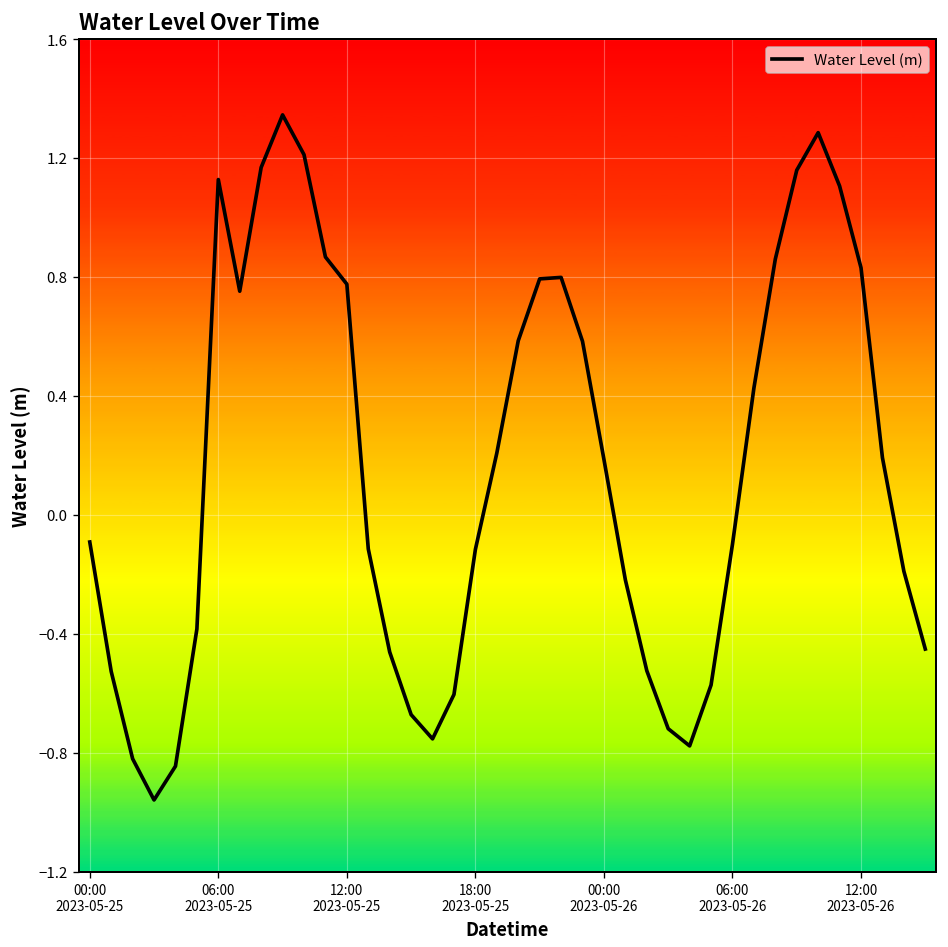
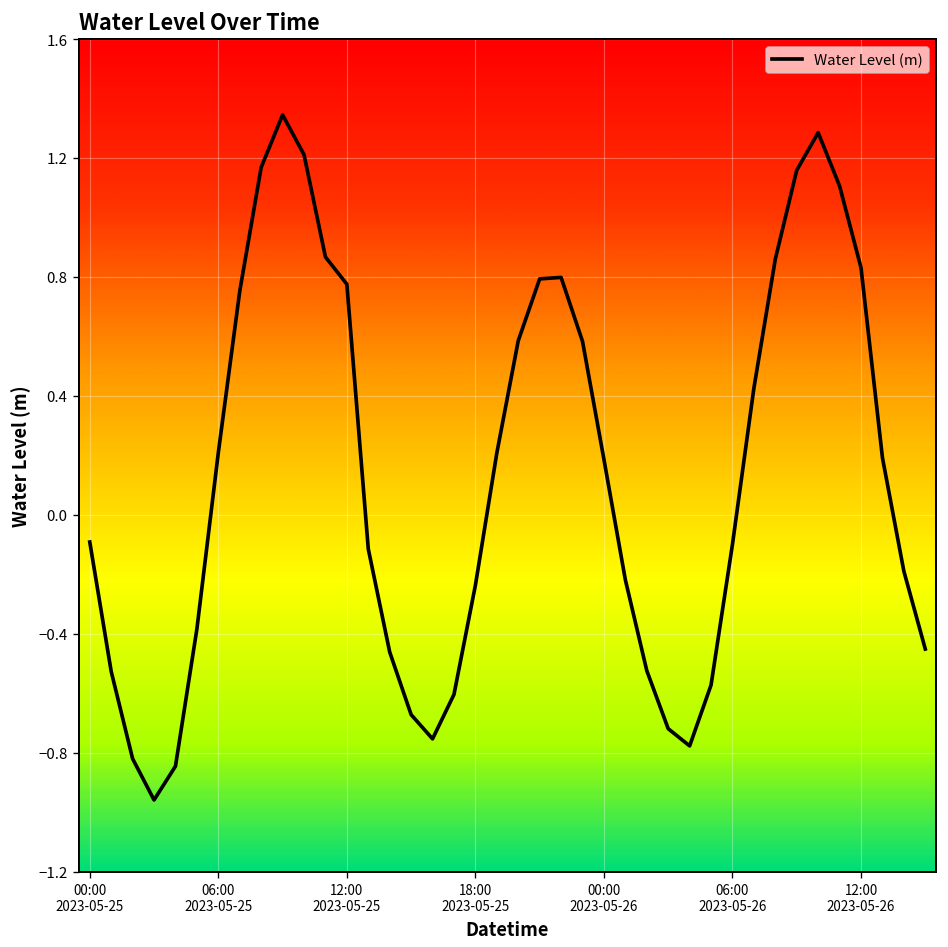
  {
    "00:00 2023-05-25": -0.09,
-   "06:00 2023-05-25": 1.13,
+   "06:00 2023-05-25": 0.21,
    "12:00 2023-05-25": 0.78,
-   "18:00 2023-05-25": -0.12,
+   "18:00 2023-05-25": -0.24,
    "00:00 2023-05-26": 0.19,
    "06:00 2023-05-26": -0.10,
    "12:00 2023-05-26": 0.83
  }
